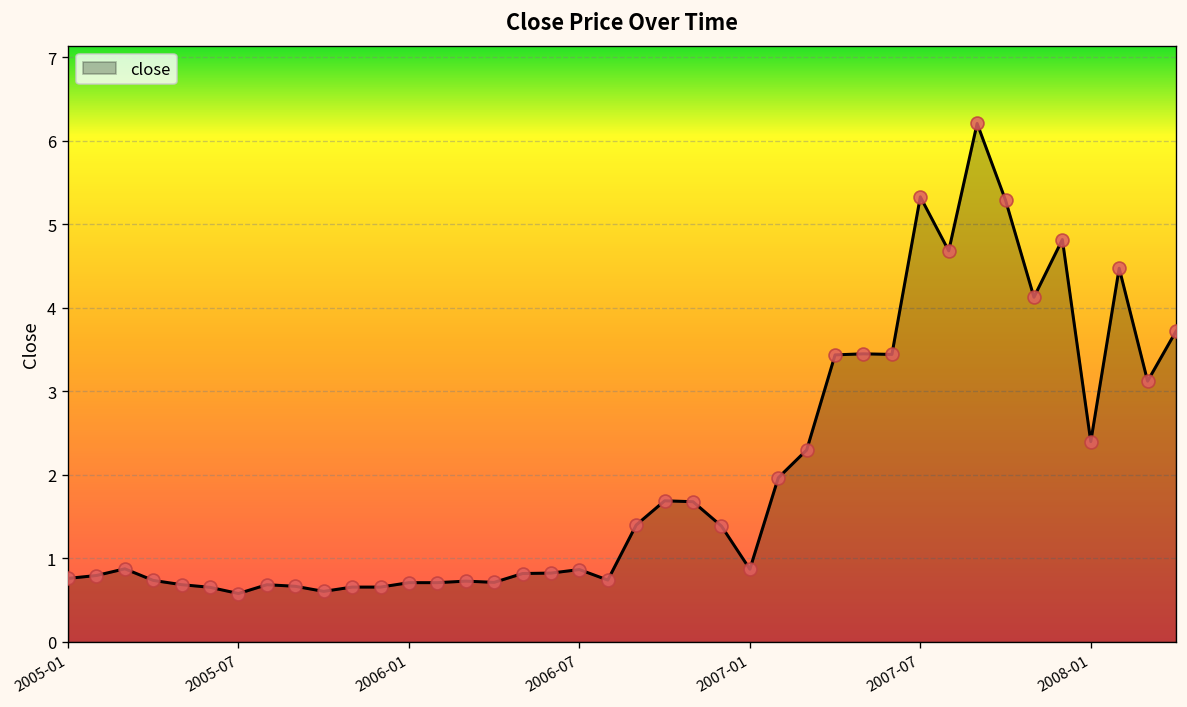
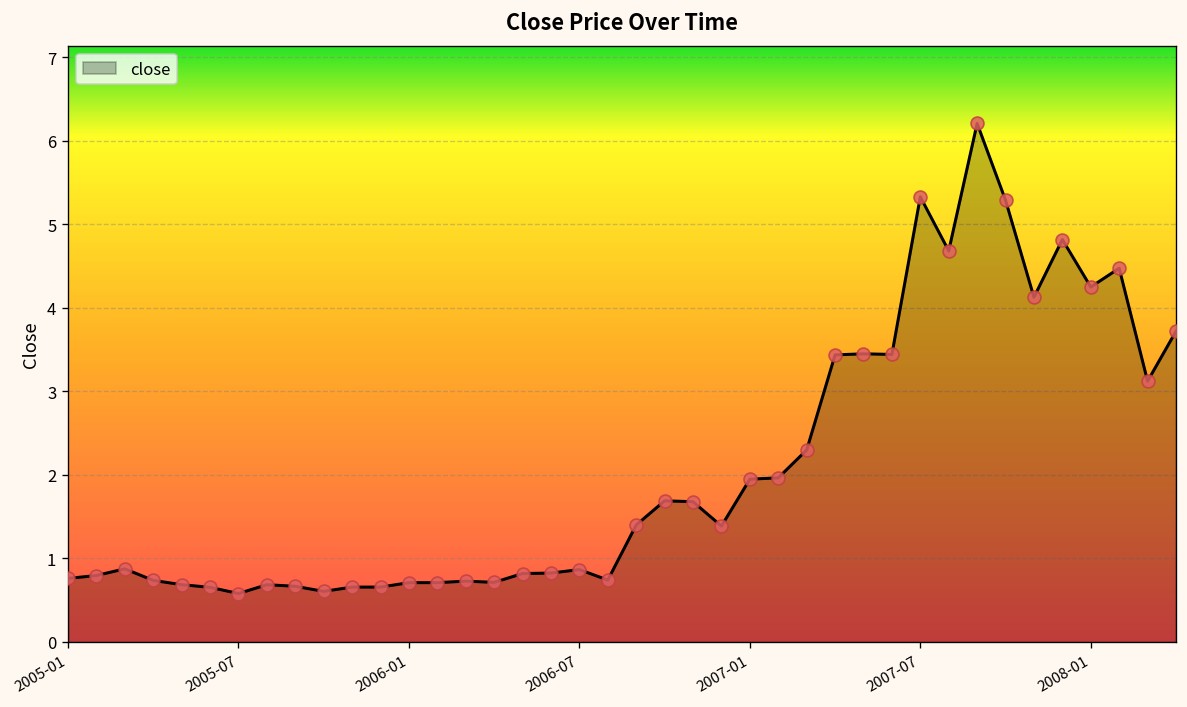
  {
    "2005-01": 0.8,
    "2005-07": 0.6,
    "2006-01": 0.7,
    "2006-07": 0.9,
-   "2007-01": 0.9,
+   "2007-01": 1.9,
    "2007-07": 5.3,
-   "2008-01": 2.4
+   "2008-01": 4.3
  }
